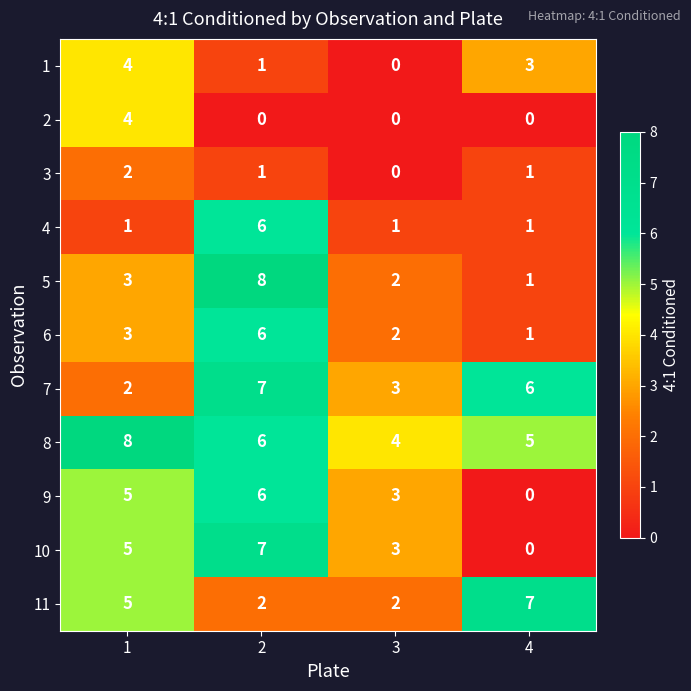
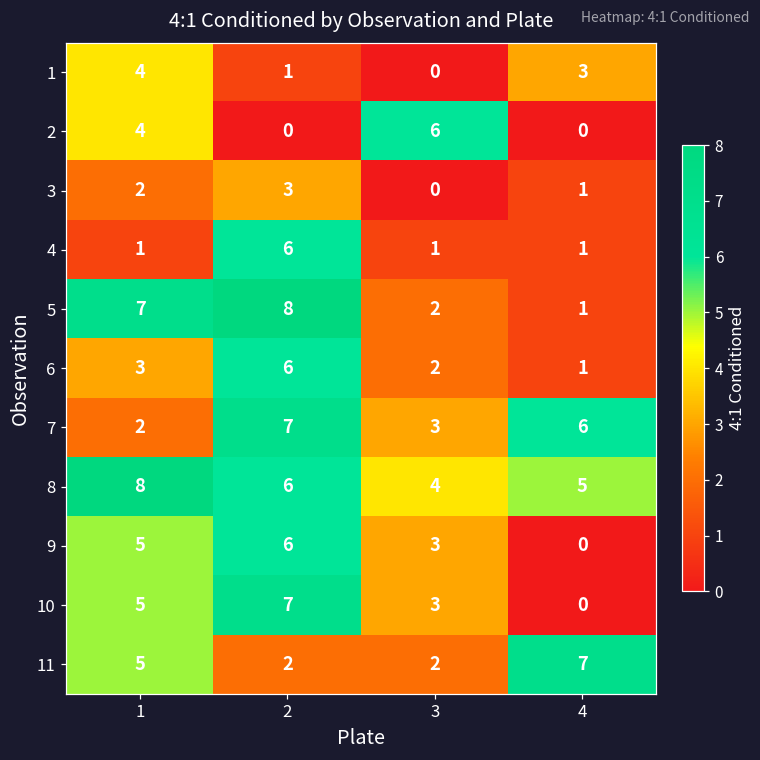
  {
    "1": {
      "1": 4,
      "2": 1,
      "3": 0,
      "4": 3
    },
    "2": {
      "1": 4,
      "2": 0,
-     "3": 0,
+     "3": 6,
      "4": 0
    },
    "3": {
      "1": 2,
-     "2": 1,
+     "2": 3,
      "3": 0,
      "4": 1
    },
    "4": {
      "1": 1,
      "2": 6,
      "3": 1,
      "4": 1
    },
    "5": {
-     "1": 3,
+     "1": 7,
      "2": 8,
      "3": 2,
      "4": 1
    },
    "6": {
      "1": 3,
      "2": 6,
      "3": 2,
      "4": 1
    },
    "7": {
      "1": 2,
      "2": 7,
      "3": 3,
      "4": 6
    },
    "8": {
      "1": 8,
      "2": 6,
      "3": 4,
      "4": 5
    },
    "9": {
      "1": 5,
      "2": 6,
      "3": 3,
      "4": 0
    },
    "10": {
      "1": 5,
      "2": 7,
      "3": 3,
      "4": 0
    },
    "11": {
      "1": 5,
      "2": 2,
      "3": 2,
      "4": 7
    }
  }
